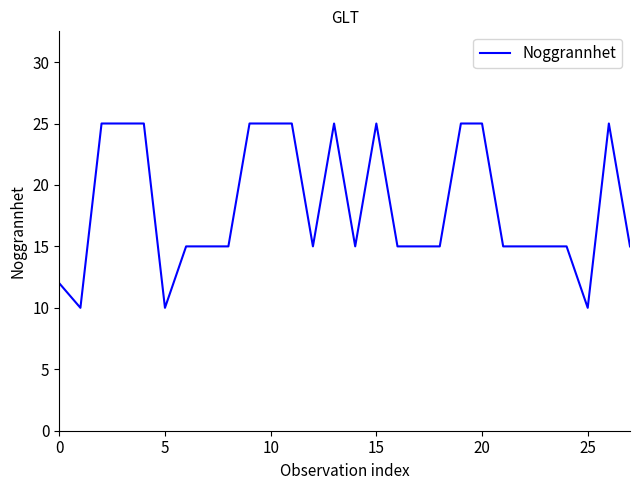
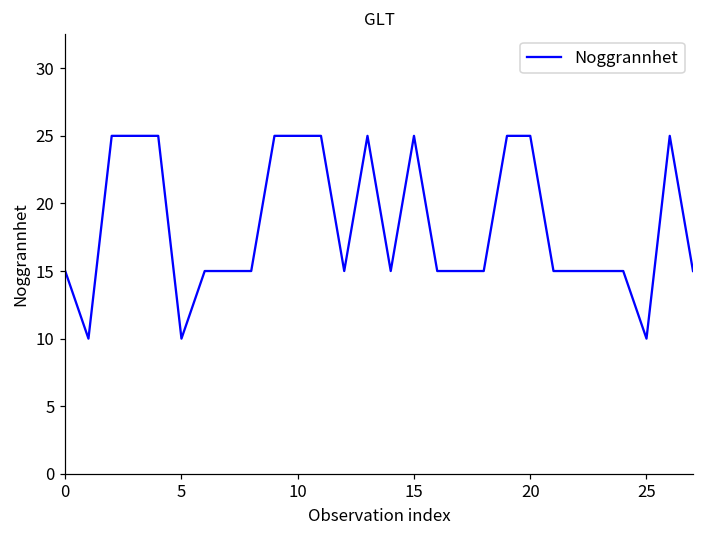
  {
-   "0": 12,
+   "0": 15,
    "5": 10,
    "10": 25,
    "15": 25,
    "20": 25,
    "25": 10
  }
